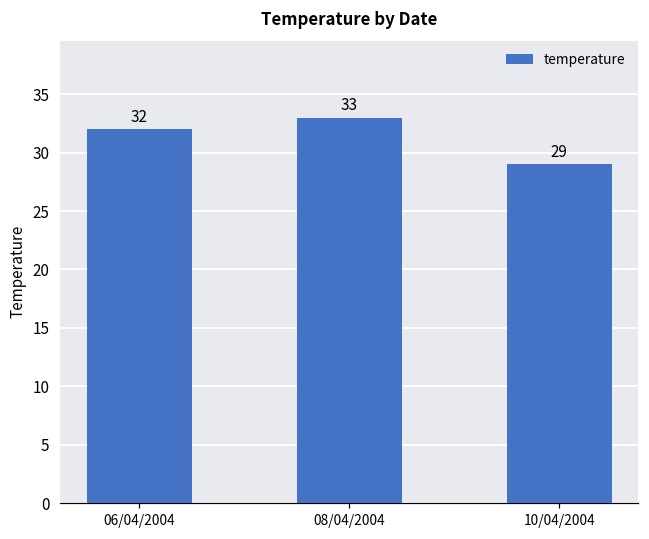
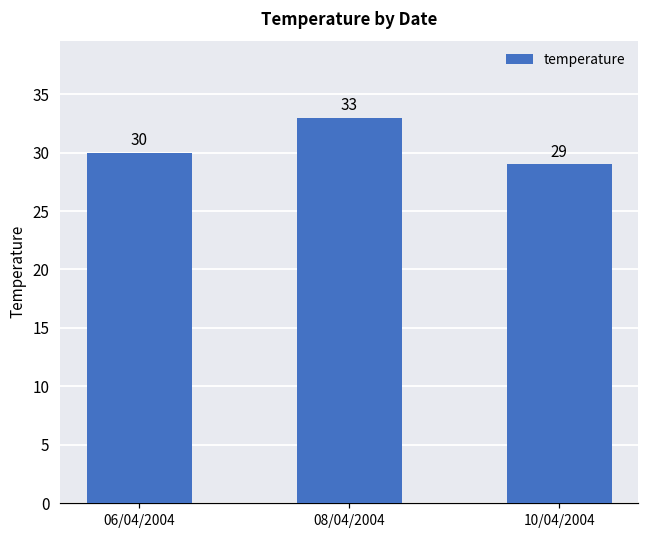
  {
-   "06/04/2004": 32,
+   "06/04/2004": 30,
    "08/04/2004": 33,
    "10/04/2004": 29
  }
